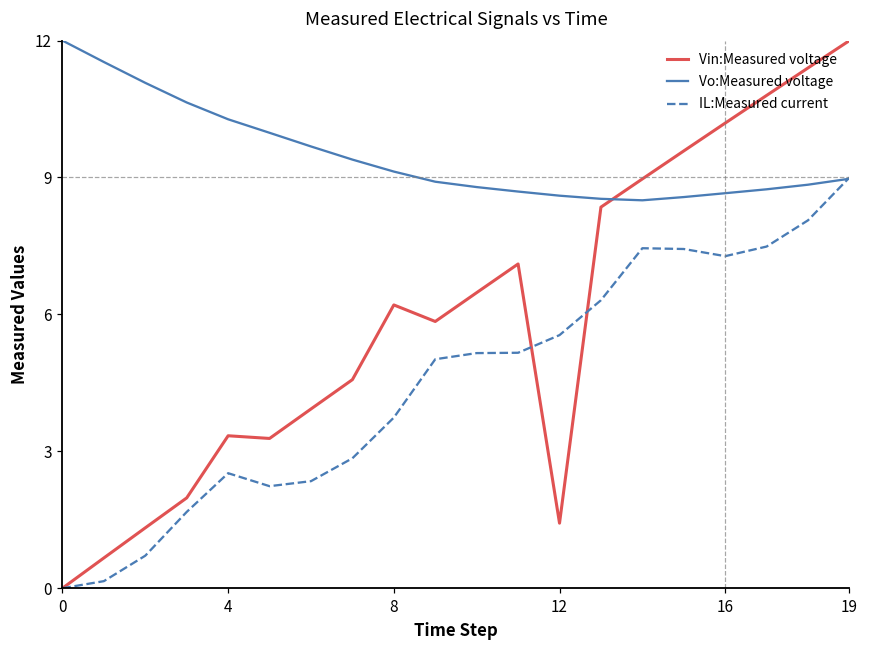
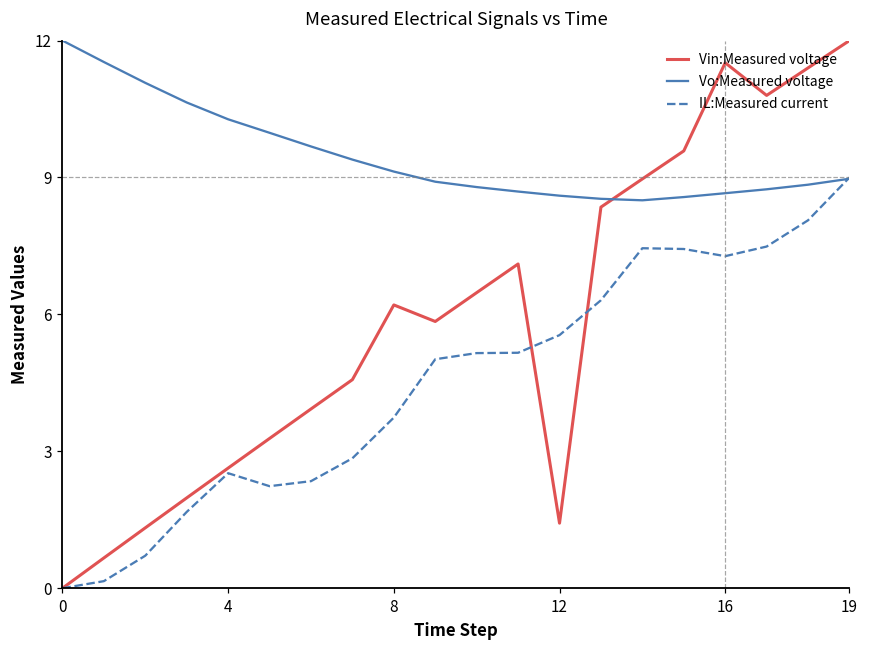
  {
    "Vin:Measured voltage": {
-     "4": 3.3,
+     "4": 2.6,
      "8": 6.2,
      "12": 1.4,
-     "16": 10.2,
+     "16": 11.5,
      "19": 12.0
    }
  }
